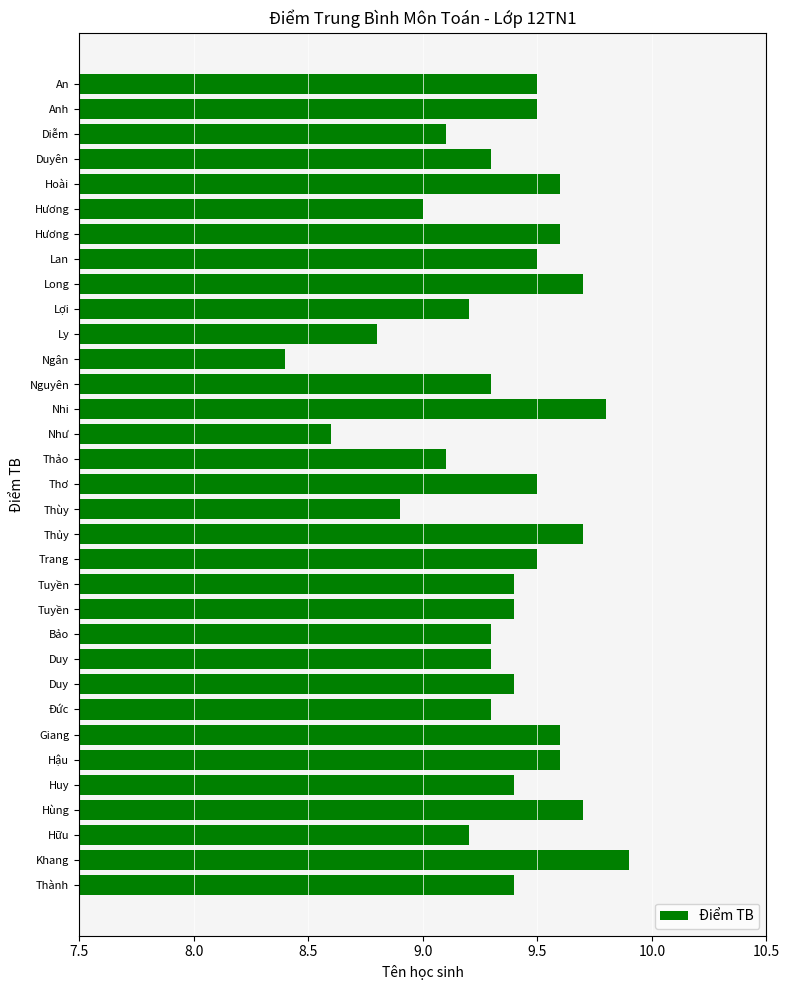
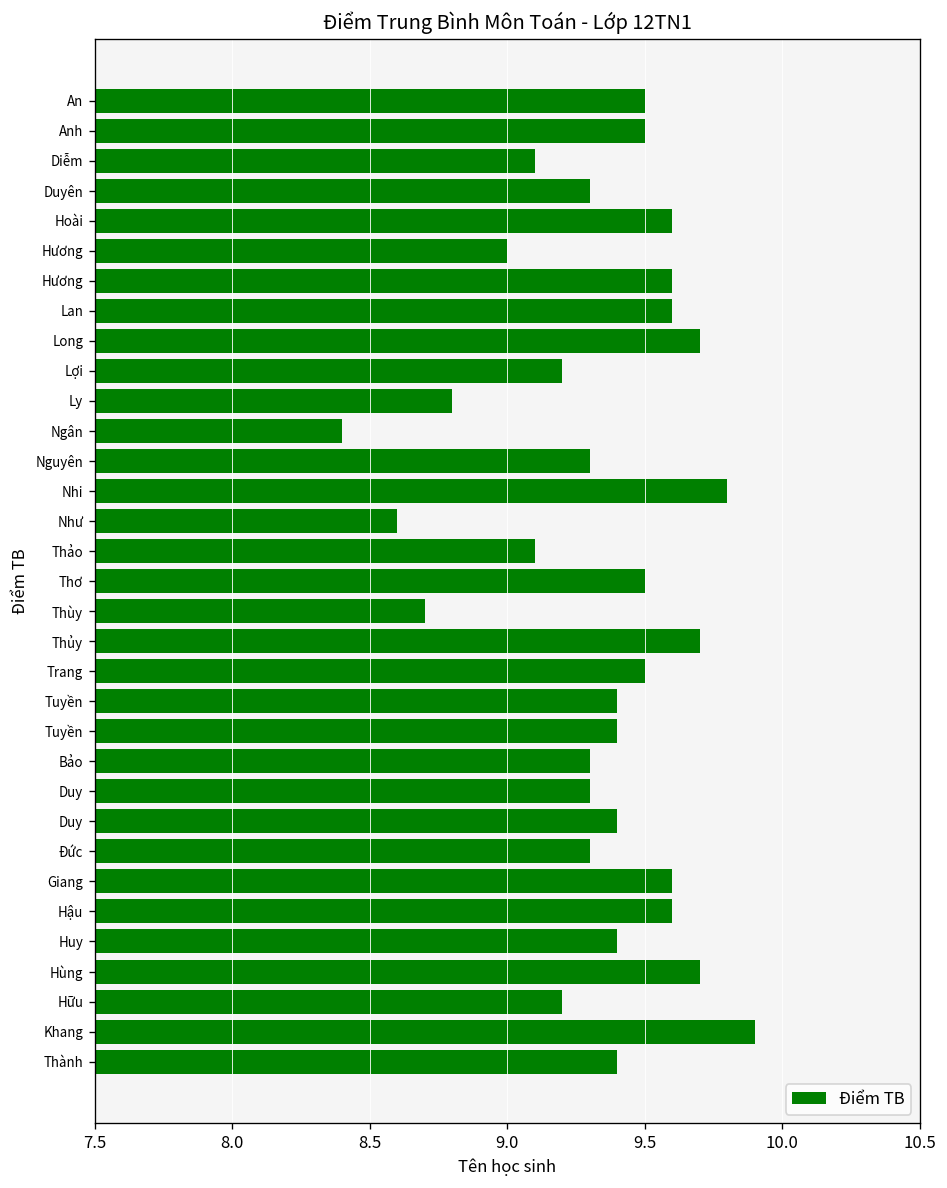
  {
    "An": 9.5,
    "Anh": 9.5,
    "Diễm": 9.1,
    "Duyên": 9.3,
    "Hoài": 9.6,
-   "Lan": 9.5,
+   "Lan": 9.6,
    "Long": 9.7,
    "Lợi": 9.2,
    "Ly": 8.8,
    "Ngân": 8.4,
    "Nguyên": 9.3,
    "Nhi": 9.8,
    "Như": 8.6,
    "Thảo": 9.1,
    "Thơ": 9.5,
-   "Thùy": 8.9,
+   "Thùy": 8.7,
    "Thủy": 9.7,
    "Trang": 9.5,
    "Bảo": 9.3,
    "Đức": 9.3,
    "Giang": 9.6,
    "Hậu": 9.6,
    "Huy": 9.4,
    "Hùng": 9.7,
    "Hữu": 9.2,
    "Khang": 9.9,
    "Thành": 9.4
  }
